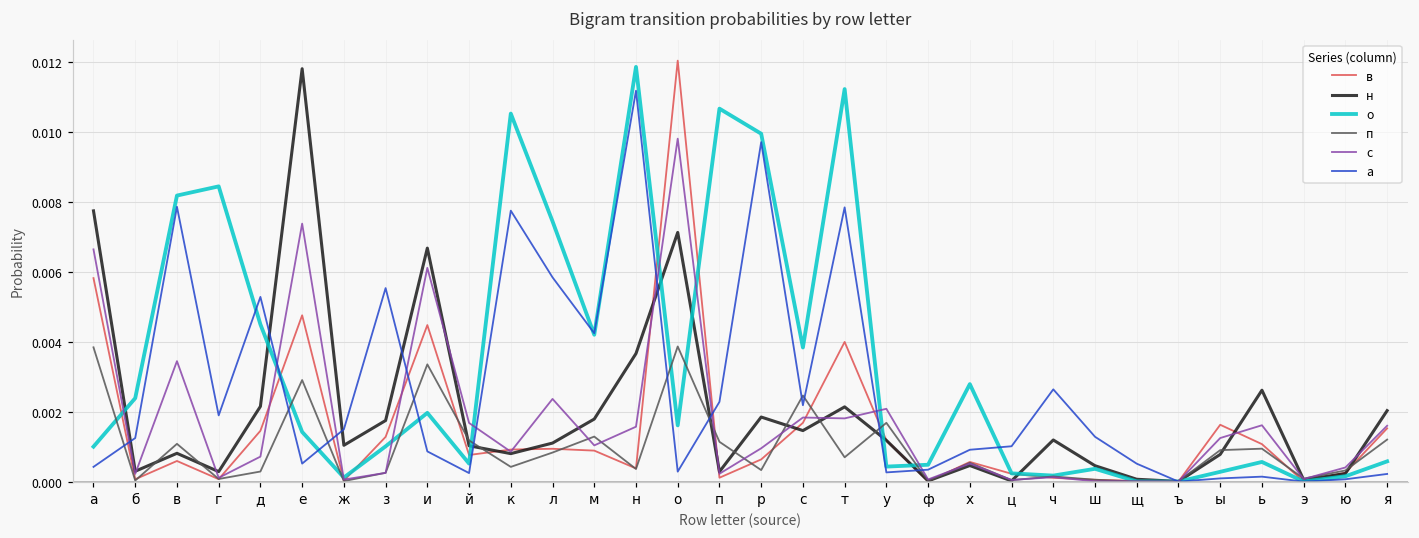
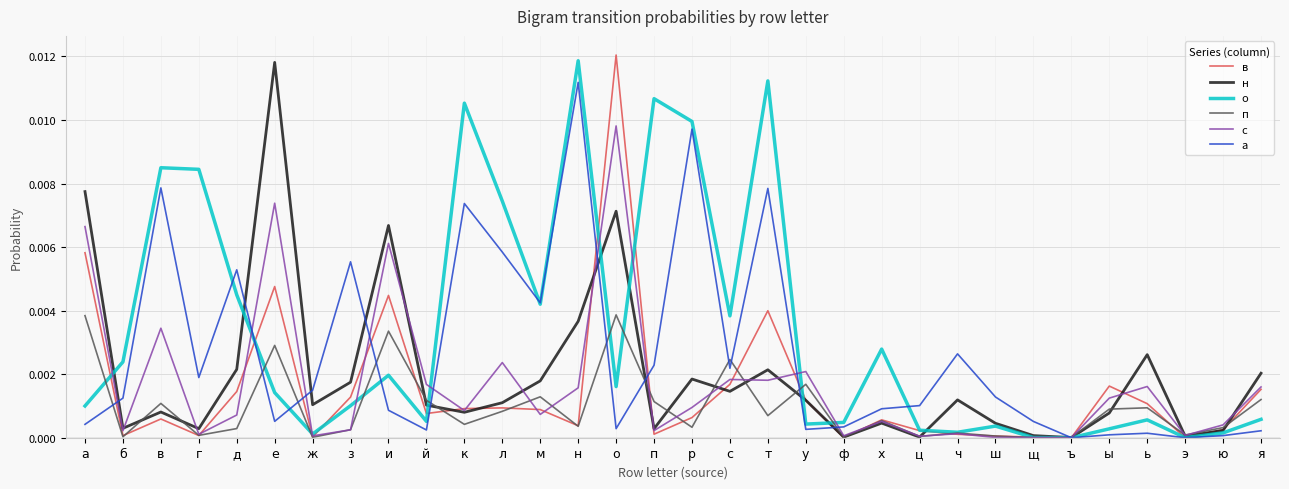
  {
    "в": {
      "а": 0.0058,
      "в": 0.0006,
      "д": 0.0015,
      "е": 0.0048,
      "з": 0.0013,
      "и": 0.0045,
      "й": 0.0008,
      "л": 0.0009,
      "м": 0.0009,
      "о": 0.0120,
      "п": 0.0001,
      "р": 0.0006,
      "с": 0.0017,
      "т": 0.0040,
      "ы": 0.0016,
      "ь": 0.0011
    },
    "н": {
      "а": 0.0077,
      "в": 0.0008,
      "г": 0.0003,
      "д": 0.0022,
      "е": 0.0118,
      "ж": 0.0010,
      "з": 0.0017,
      "и": 0.0067,
      "й": 0.0010,
      "л": 0.0011,
      "м": 0.0018,
      "н": 0.0037,
      "о": 0.0071,
      "р": 0.0018,
      "с": 0.0015,
      "т": 0.0021,
      "ч": 0.0012,
      "ш": 0.0005,
      "ы": 0.0008,
      "ь": 0.0026,
      "я": 0.0020
    },
    "о": {
      "а": 0.0010,
      "б": 0.0024,
-     "в": 0.0082,
+     "в": 0.0085,
      "г": 0.0084,
      "д": 0.0045,
      "е": 0.0014,
      "з": 0.0010,
      "и": 0.0020,
      "й": 0.0005,
      "к": 0.0105,
      "л": 0.0074,
      "н": 0.0119,
      "о": 0.0016,
      "п": 0.0107,
      "р": 0.0100,
      "с": 0.0038,
      "т": 0.0112,
      "у": 0.0004,
      "ф": 0.0005,
      "х": 0.0028,
      "ш": 0.0004,
      "ы": 0.0003,
      "ь": 0.0006,
      "я": 0.0006
    },
    "п": {
      "а": 0.0038,
      "в": 0.0011,
      "д": 0.0003,
      "е": 0.0029,
      "и": 0.0034,
      "й": 0.0012,
      "к": 0.0004,
      "л": 0.0008,
      "м": 0.0013,
      "о": 0.0039,
      "п": 0.0011,
      "р": 0.0003,
      "с": 0.0025,
      "т": 0.0007,
      "у": 0.0017,
      "ы": 0.0009,
      "ь": 0.0009,
      "я": 0.0012
    },
    "с": {
      "а": 0.0066,
      "в": 0.0034,
      "д": 0.0007,
      "е": 0.0074,
      "и": 0.0061,
      "й": 0.0017,
      "л": 0.0024,
-     "м": 0.0010,
+     "м": 0.0007,
      "н": 0.0016,
      "о": 0.0098,
      "р": 0.0010,
      "с": 0.0018,
      "т": 0.0018,
      "у": 0.0021,
      "ы": 0.0012,
      "ь": 0.0016,
      "ю": 0.0004
    },
    "а": {
      "а": 0.0004,
      "б": 0.0012,
      "в": 0.0079,
      "г": 0.0019,
      "д": 0.0053,
      "е": 0.0005,
      "ж": 0.0015,
      "з": 0.0055,
      "и": 0.0009,
      "й": 0.0002,
-     "к": 0.0078,
+     "к": 0.0074,
      "л": 0.0058,
      "н": 0.0112,
      "о": 0.0003,
      "п": 0.0023,
      "р": 0.0097,
      "с": 0.0022,
      "т": 0.0078,
      "у": 0.0003,
      "ф": 0.0003,
      "х": 0.0009,
      "ц": 0.0010,
      "ч": 0.0026,
      "ш": 0.0013,
      "щ": 0.0005,
      "ы": 0.0001,
      "ь": 0.0001,
      "ю": 0.0001,
      "я": 0.0002
    }
  }
